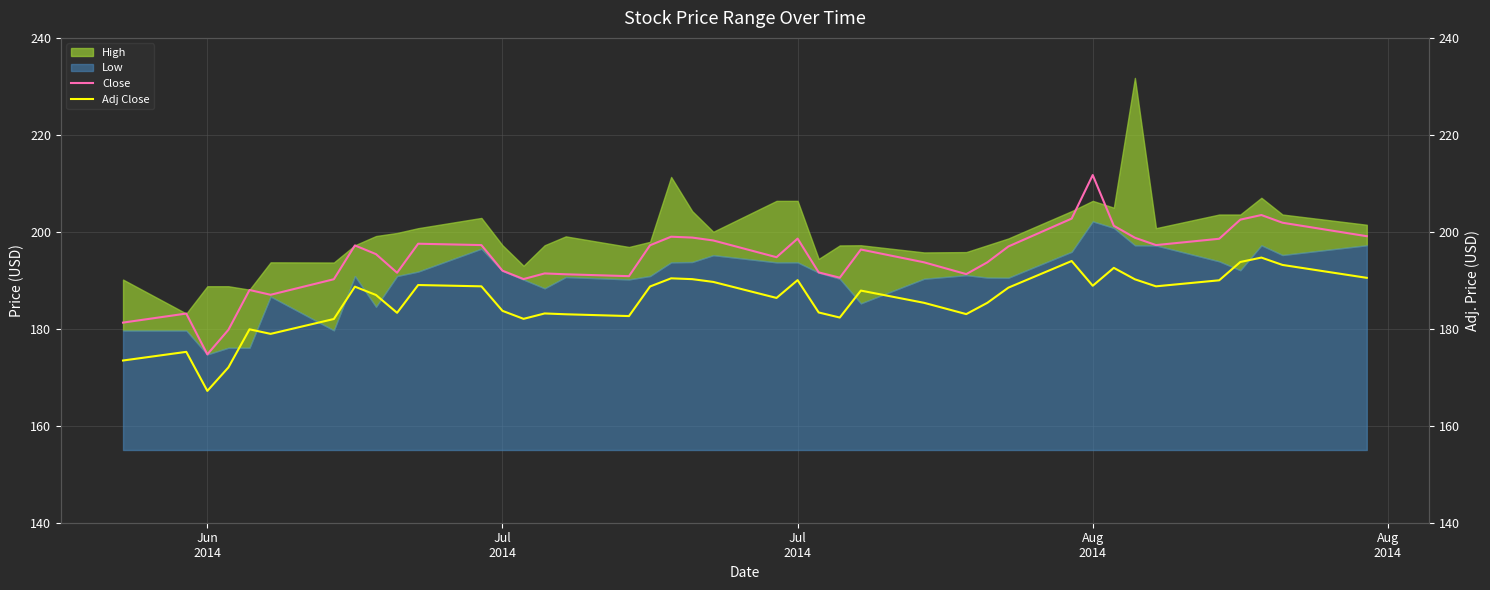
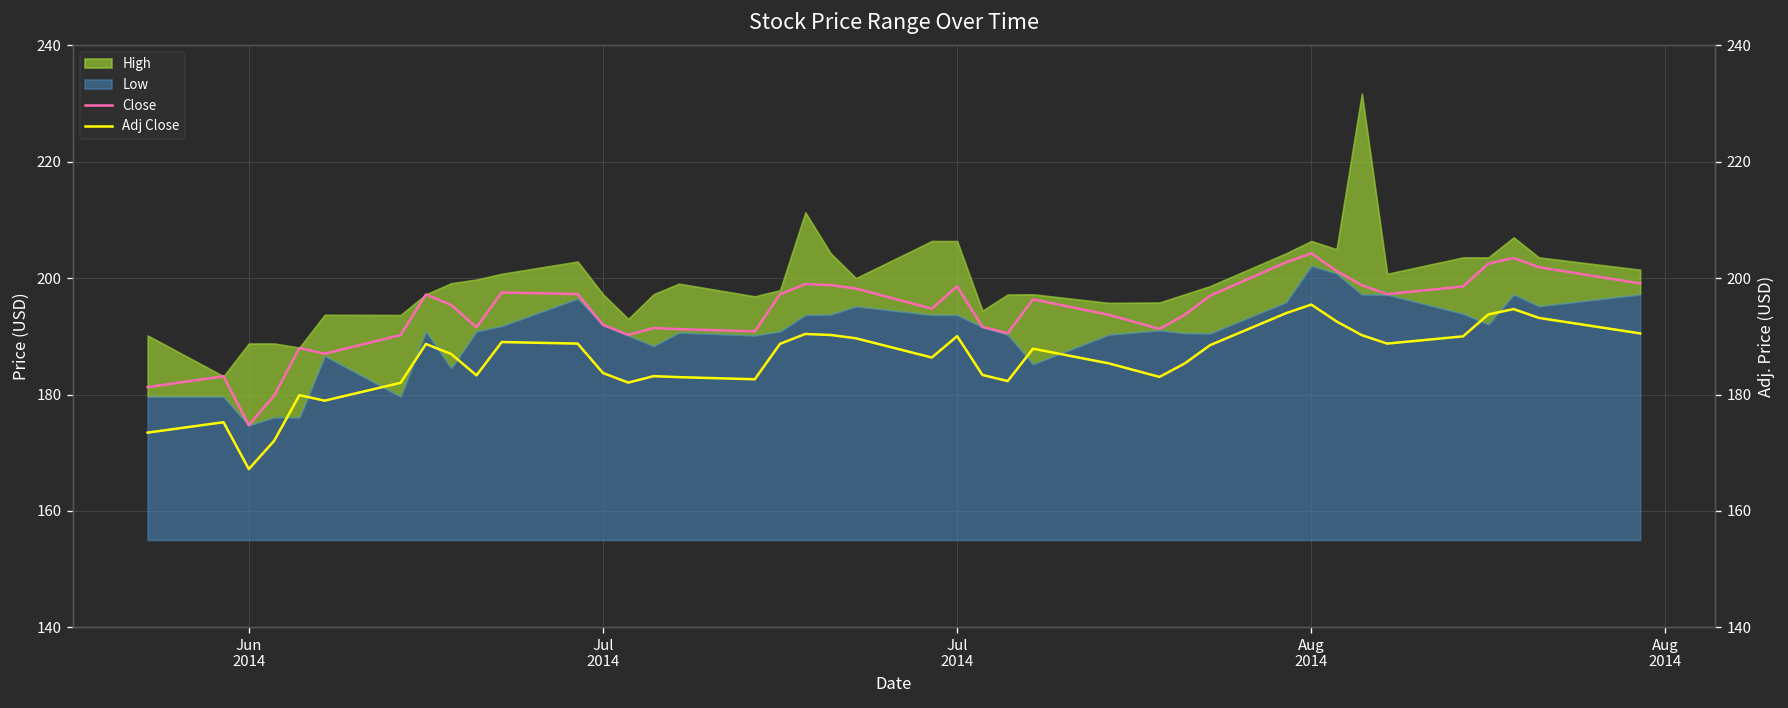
  {
    "Close": {
-     "Aug 2014": 212
+     "Aug 2014": 204
    },
    "Adj Close": {
      "Jun 2014": 167,
-     "Aug 2014": 189
+     "Aug 2014": 195
    },
    "Low": {
      "Aug 2014": 202
    }
  }
